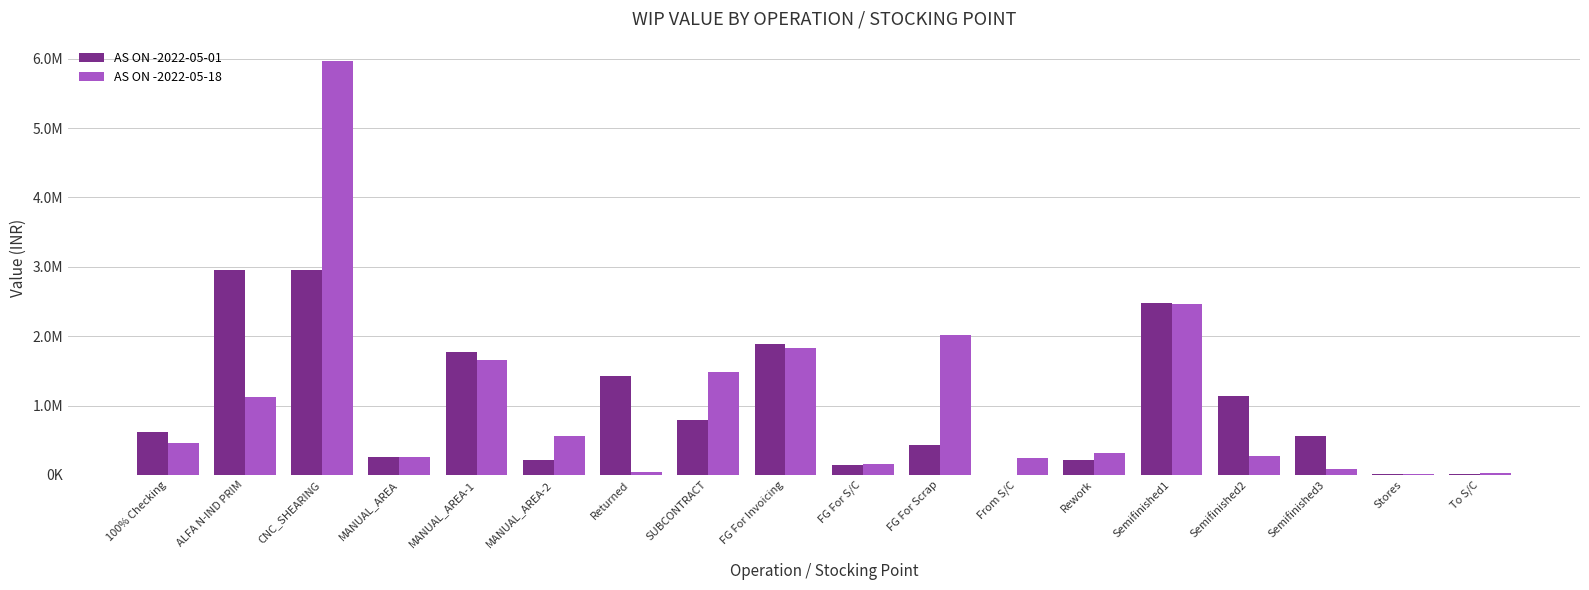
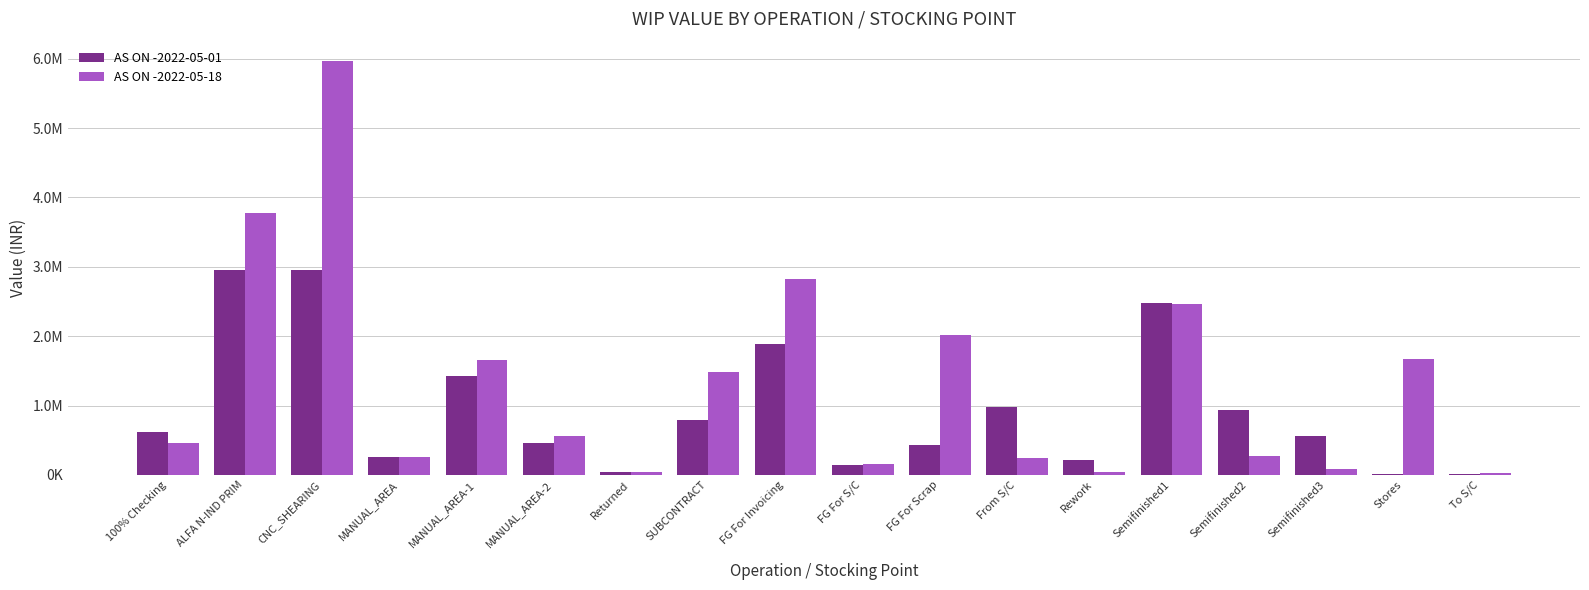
  {
    "AS ON -2022-05-01": {
      "100% Checking": 600000,
      "ALFA N-IND PRIM": 3000000,
      "CNC_SHEARING": 3000000,
      "MANUAL_AREA": 300000,
-     "MANUAL_AREA-1": 1800000,
-     "MANUAL_AREA-2": 200000,
-     "Returned": 1400000,
+     "MANUAL_AREA-1": 1400000,
+     "MANUAL_AREA-2": 500000,
+     "Returned": 0,
      "SUBCONTRACT": 800000,
      "FG For Invoicing": 1900000,
      "FG For S/C": 100000,
      "FG For Scrap": 400000,
-     "From S/C": 0,
+     "From S/C": 1000000,
      "Rework": 200000,
      "Semifinished1": 2500000,
-     "Semifinished2": 1100000,
+     "Semifinished2": 900000,
      "Semifinished3": 600000
    },
    "AS ON -2022-05-18": {
      "100% Checking": 500000,
-     "ALFA N-IND PRIM": 1100000,
+     "ALFA N-IND PRIM": 3800000,
      "CNC_SHEARING": 6000000,
      "MANUAL_AREA": 300000,
      "MANUAL_AREA-1": 1700000,
      "MANUAL_AREA-2": 600000,
      "Returned": 0,
      "SUBCONTRACT": 1500000,
-     "FG For Invoicing": 1800000,
+     "FG For Invoicing": 2800000,
      "FG For S/C": 200000,
      "FG For Scrap": 2000000,
      "From S/C": 200000,
-     "Rework": 300000,
+     "Rework": 0,
      "Semifinished1": 2500000,
      "Semifinished2": 300000,
      "Semifinished3": 100000,
-     "Stores": 0
+     "Stores": 1700000
    }
  }
